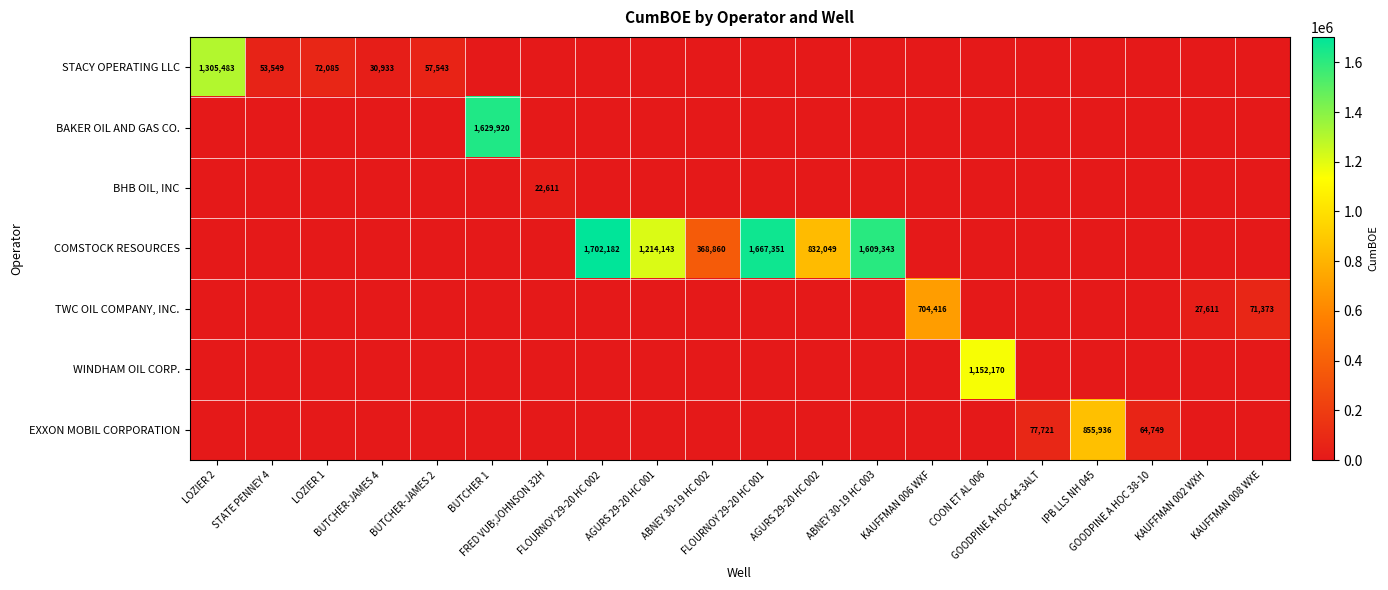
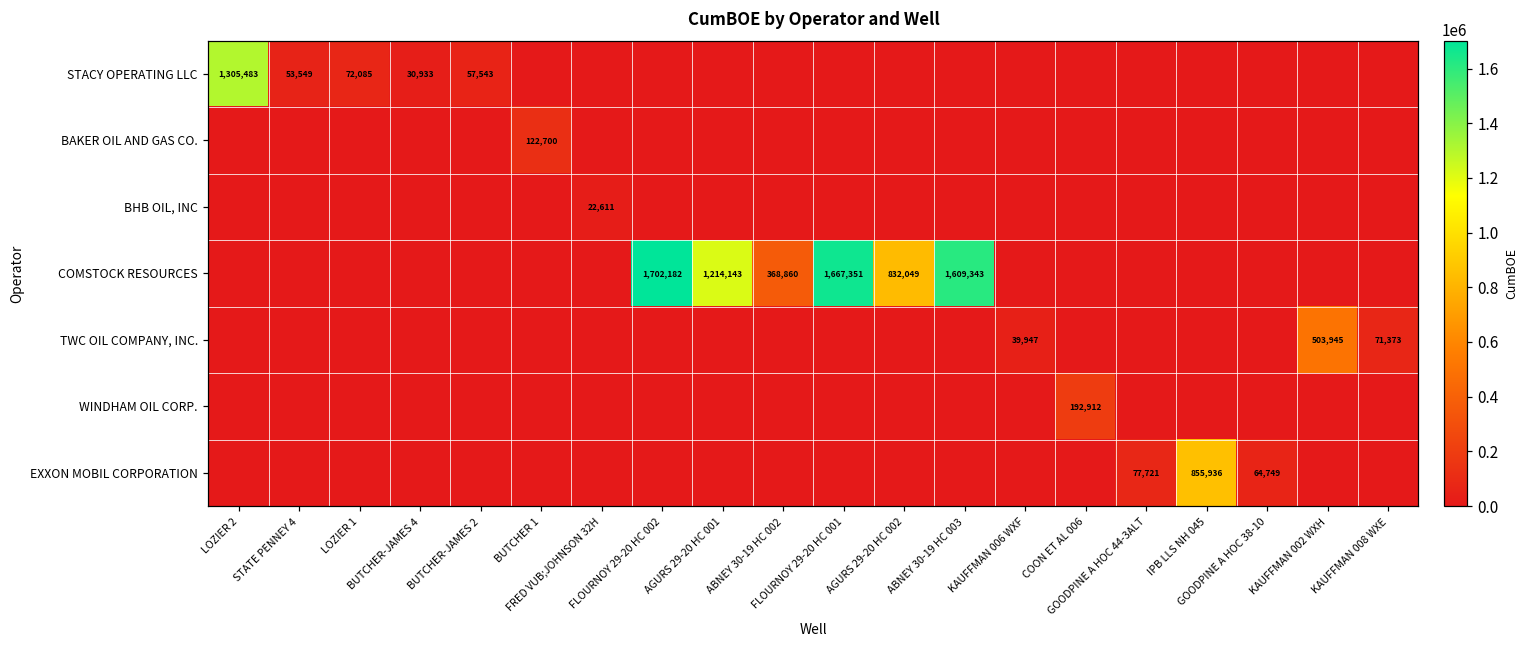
  {
    "STACY OPERATING LLC": {
      "LOZIER 2": "1,305,483",
      "STATE PENNEY 4": "53,549",
      "LOZIER 1": "72,085",
      "BUTCHER-JAMES 4": "30,933",
      "BUTCHER-JAMES 2": "57,543"
    },
    "BAKER OIL AND GAS CO.": {
-     "BUTCHER 1": "1,629,920"
+     "BUTCHER 1": "122,700"
    },
    "BHB OIL, INC": {
      "FRED VUB;JOHNSON 32H": "22,611"
    },
    "COMSTOCK RESOURCES": {
      "FLOURNOY 29-20 HC 002": "1,702,182",
      "AGURS 29-20 HC 001": "1,214,143",
      "ABNEY 30-19 HC 002": "368,860",
      "FLOURNOY 29-20 HC 001": "1,667,351",
      "AGURS 29-20 HC 002": "832,049",
      "ABNEY 30-19 HC 003": "1,609,343"
    },
    "TWC OIL COMPANY, INC.": {
-     "KAUFFMAN 006 WXF": "704,416",
-     "KAUFFMAN 002 WXH": "27,611",
+     "KAUFFMAN 006 WXF": "39,947",
+     "KAUFFMAN 002 WXH": "503,945",
      "KAUFFMAN 008 WXE": "71,373"
    },
    "WINDHAM OIL CORP.": {
-     "COON ET AL 006": "1,152,170"
+     "COON ET AL 006": "192,912"
    },
    "EXXON MOBIL CORPORATION": {
      "GOODPINE A HOC 44-3ALT": "77,721",
      "IPB LLS NH 045": "855,936",
      "GOODPINE A HOC 38-10": "64,749"
    }
  }
